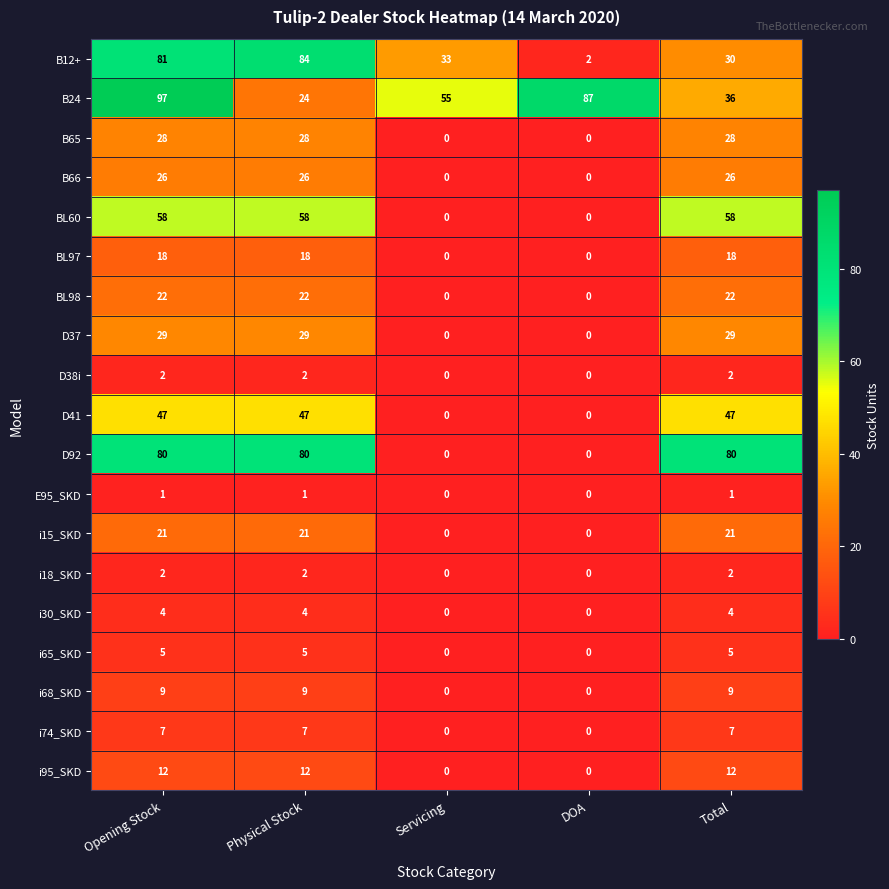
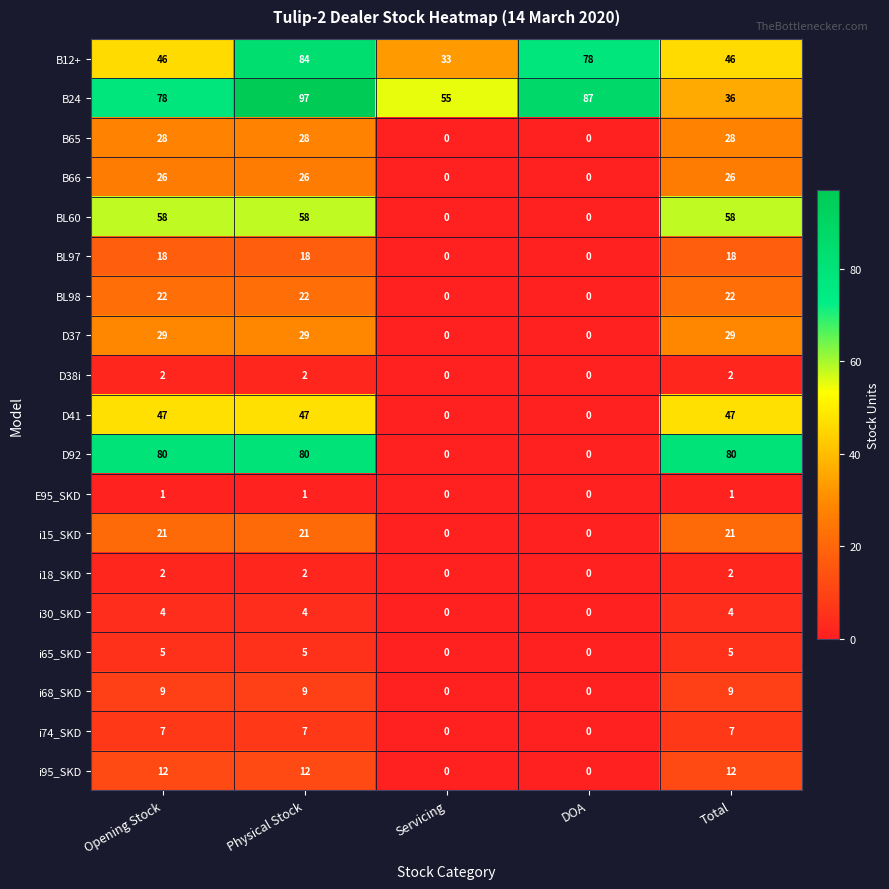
  {
    "B12+": {
-     "Opening Stock": 81,
+     "Opening Stock": 46,
      "Physical Stock": 84,
      "Servicing": 33,
-     "DOA": 2,
-     "Total": 30
+     "DOA": 78,
+     "Total": 46
    },
    "B24": {
-     "Opening Stock": 97,
-     "Physical Stock": 24,
+     "Opening Stock": 78,
+     "Physical Stock": 97,
      "Servicing": 55,
      "DOA": 87,
      "Total": 36
    },
    "B65": {
      "Opening Stock": 28,
      "Physical Stock": 28,
      "Servicing": 0,
      "DOA": 0,
      "Total": 28
    },
    "B66": {
      "Opening Stock": 26,
      "Physical Stock": 26,
      "Servicing": 0,
      "DOA": 0,
      "Total": 26
    },
    "BL60": {
      "Opening Stock": 58,
      "Physical Stock": 58,
      "Servicing": 0,
      "DOA": 0,
      "Total": 58
    },
    "BL97": {
      "Opening Stock": 18,
      "Physical Stock": 18,
      "Servicing": 0,
      "DOA": 0,
      "Total": 18
    },
    "BL98": {
      "Opening Stock": 22,
      "Physical Stock": 22,
      "Servicing": 0,
      "DOA": 0,
      "Total": 22
    },
    "D37": {
      "Opening Stock": 29,
      "Physical Stock": 29,
      "Servicing": 0,
      "DOA": 0,
      "Total": 29
    },
    "D38i": {
      "Opening Stock": 2,
      "Physical Stock": 2,
      "Servicing": 0,
      "DOA": 0,
      "Total": 2
    },
    "D41": {
      "Opening Stock": 47,
      "Physical Stock": 47,
      "Servicing": 0,
      "DOA": 0,
      "Total": 47
    },
    "D92": {
      "Opening Stock": 80,
      "Physical Stock": 80,
      "Servicing": 0,
      "DOA": 0,
      "Total": 80
    },
    "E95_SKD": {
      "Opening Stock": 1,
      "Physical Stock": 1,
      "Servicing": 0,
      "DOA": 0,
      "Total": 1
    },
    "i15_SKD": {
      "Opening Stock": 21,
      "Physical Stock": 21,
      "Servicing": 0,
      "DOA": 0,
      "Total": 21
    },
    "i18_SKD": {
      "Opening Stock": 2,
      "Physical Stock": 2,
      "Servicing": 0,
      "DOA": 0,
      "Total": 2
    },
    "i30_SKD": {
      "Opening Stock": 4,
      "Physical Stock": 4,
      "Servicing": 0,
      "DOA": 0,
      "Total": 4
    },
    "i65_SKD": {
      "Opening Stock": 5,
      "Physical Stock": 5,
      "Servicing": 0,
      "DOA": 0,
      "Total": 5
    },
    "i68_SKD": {
      "Opening Stock": 9,
      "Physical Stock": 9,
      "Servicing": 0,
      "DOA": 0,
      "Total": 9
    },
    "i74_SKD": {
      "Opening Stock": 7,
      "Physical Stock": 7,
      "Servicing": 0,
      "DOA": 0,
      "Total": 7
    },
    "i95_SKD": {
      "Opening Stock": 12,
      "Physical Stock": 12,
      "Servicing": 0,
      "DOA": 0,
      "Total": 12
    }
  }
